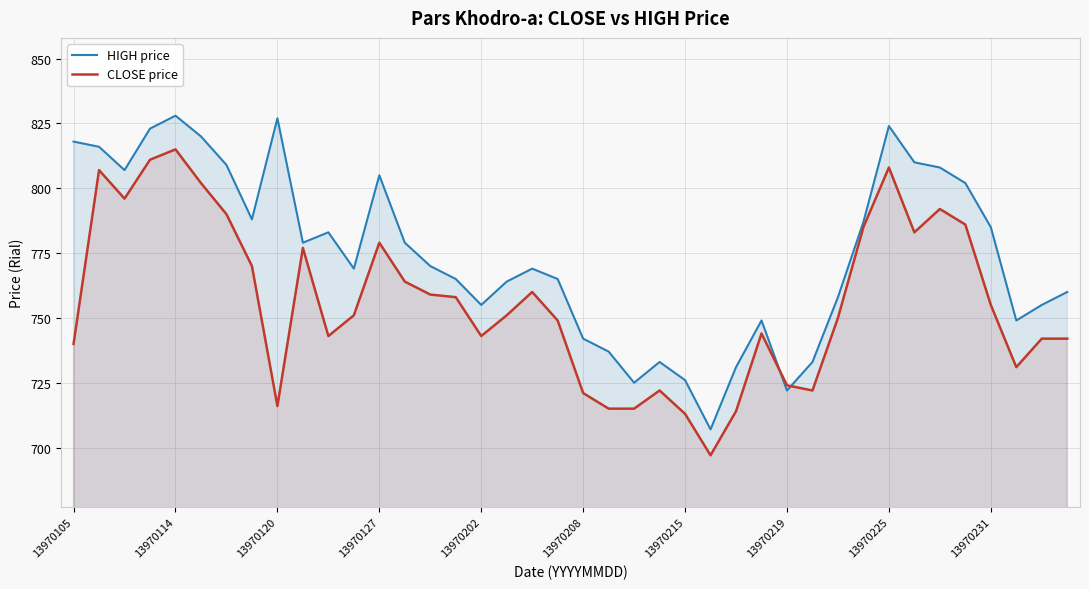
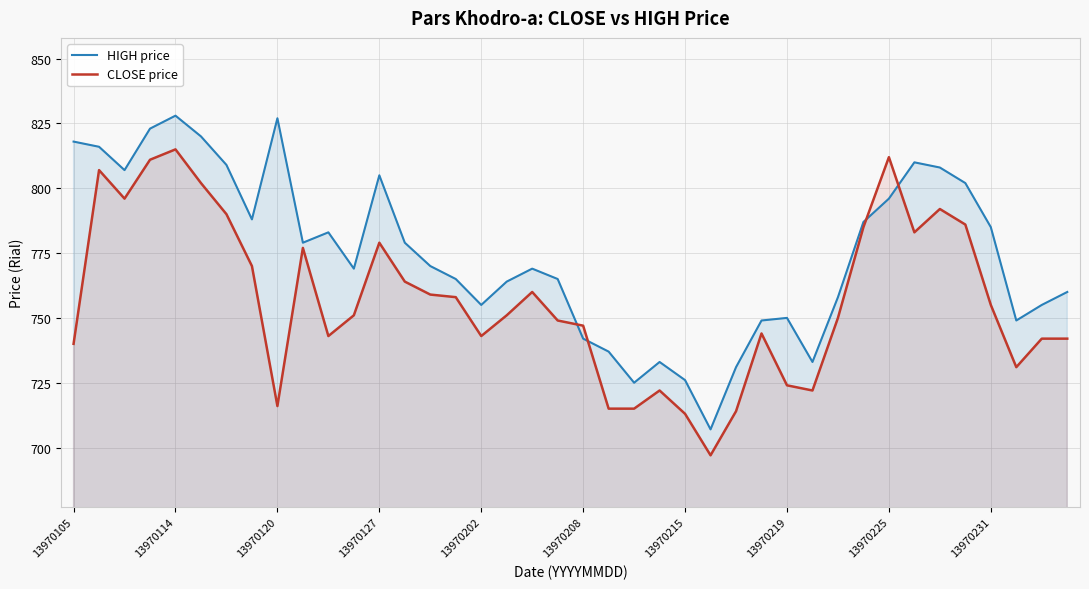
  {
    "HIGH price": {
      "13970105": 818,
      "13970114": 828,
      "13970120": 827,
      "13970127": 805,
      "13970202": 755,
      "13970208": 742,
      "13970215": 726,
-     "13970219": 722,
-     "13970225": 824,
+     "13970219": 750,
+     "13970225": 796,
      "13970231": 785
    },
    "CLOSE price": {
      "13970105": 740,
      "13970114": 815,
      "13970120": 716,
      "13970127": 779,
      "13970202": 743,
-     "13970208": 721,
+     "13970208": 747,
      "13970215": 713,
      "13970219": 724,
-     "13970225": 808,
+     "13970225": 812,
      "13970231": 755
    }
  }
